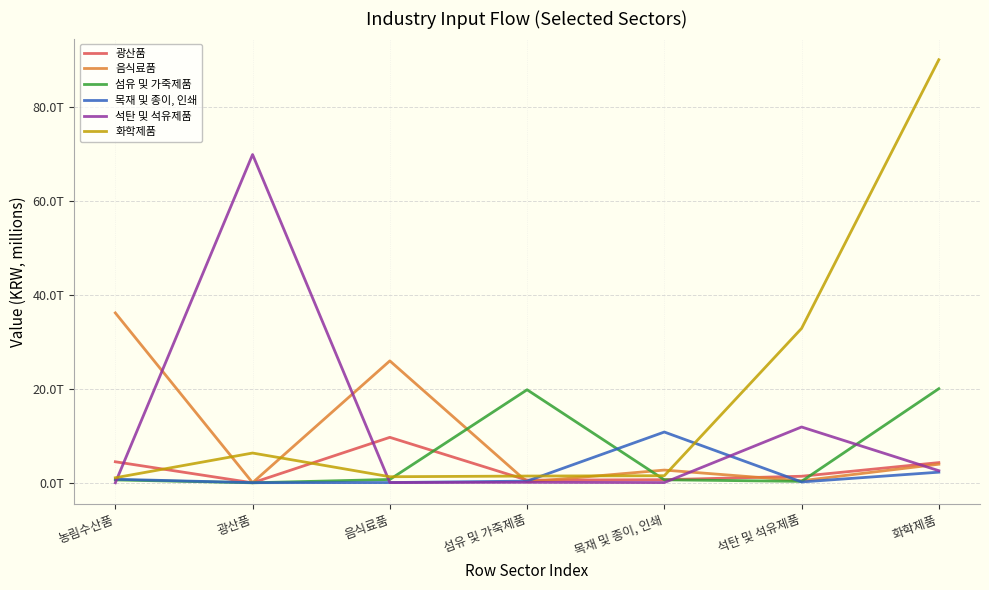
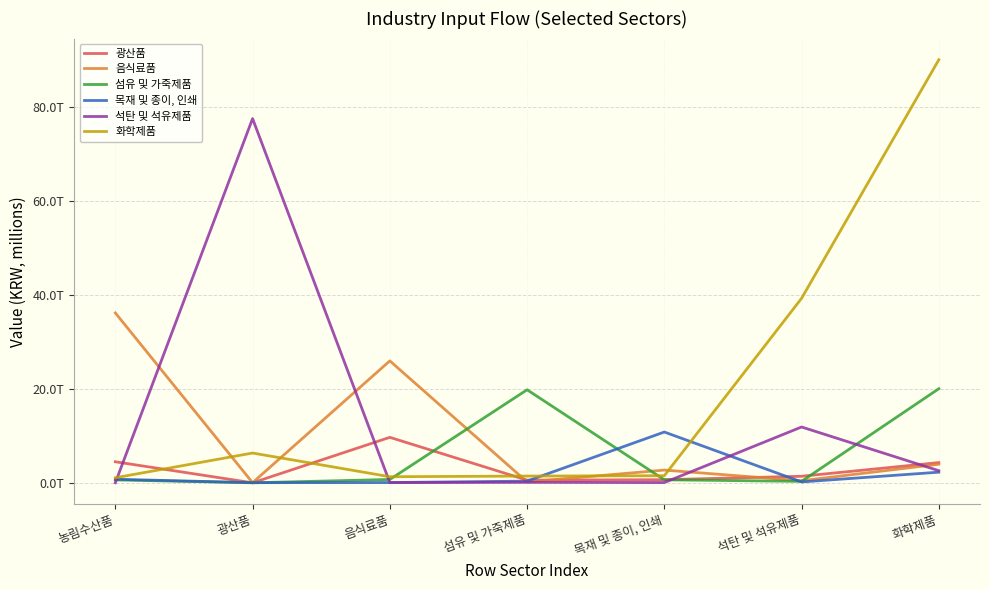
  {
    "섬유 및 가죽제품": {
      "음식료품": "1T",
      "섬유 및 가죽제품": "20T",
      "화학제품": "20T"
    },
    "목재 및 종이, 인쇄": {
      "목재 및 종이, 인쇄": "11T"
    },
    "석탄 및 석유제품": {
      "농림수산품": "0T",
-     "광산품": "70T",
+     "광산품": "77T",
      "목재 및 종이, 인쇄": "0T",
      "석탄 및 석유제품": "12T"
    },
    "화학제품": {
      "광산품": "6T",
      "음식료품": "1T",
      "섬유 및 가죽제품": "1T",
      "목재 및 종이, 인쇄": "2T",
-     "석탄 및 석유제품": "33T",
+     "석탄 및 석유제품": "39T",
      "화학제품": "90T"
    }
  }
